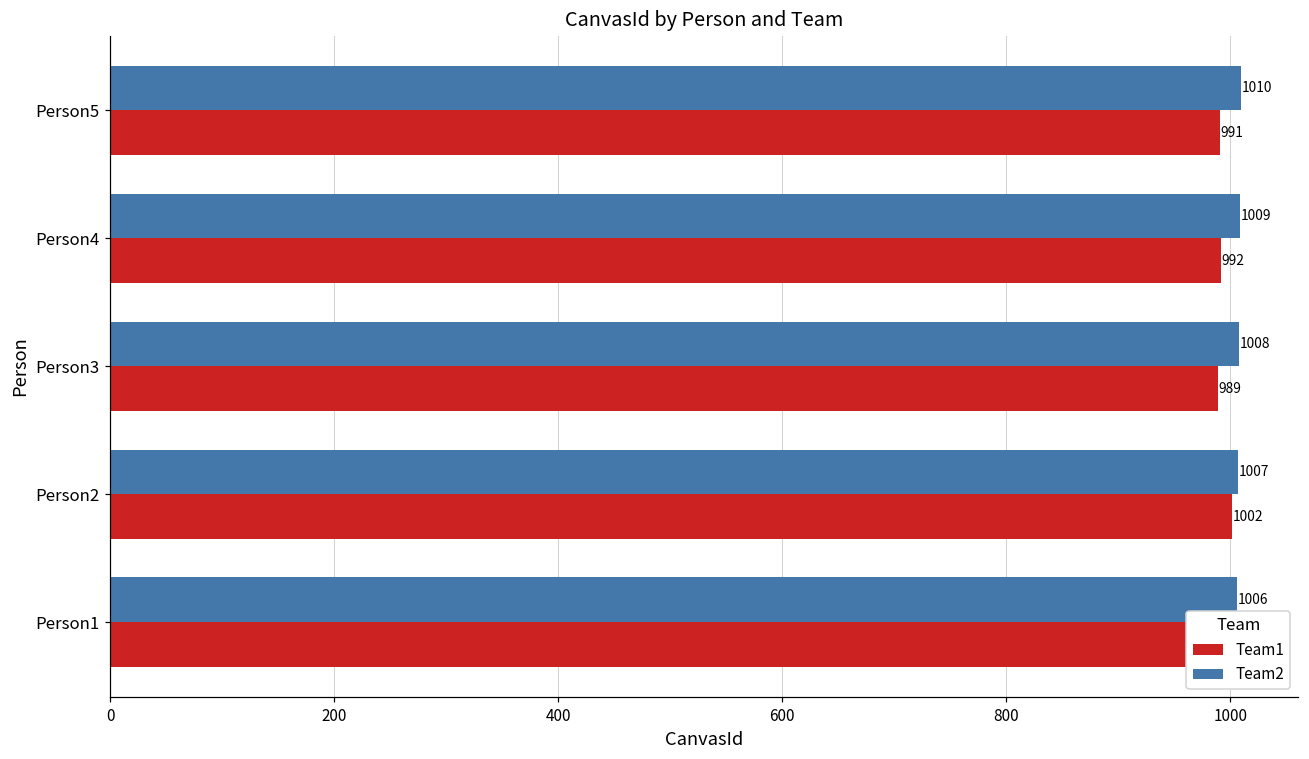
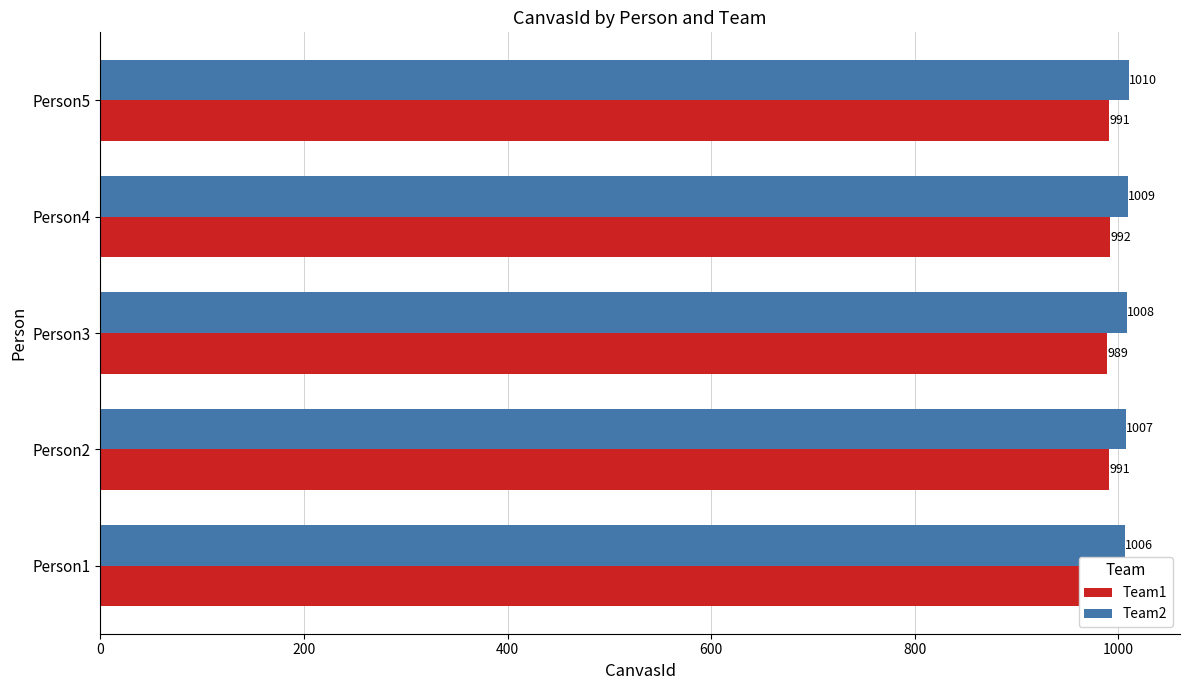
  {
    "Team1": {
      "Person5": 991,
      "Person4": 992,
      "Person3": 989,
-     "Person2": 1002
+     "Person2": 991
    },
    "Team2": {
      "Person5": 1010,
      "Person4": 1009,
      "Person3": 1008,
      "Person2": 1007,
      "Person1": 1006
    }
  }
